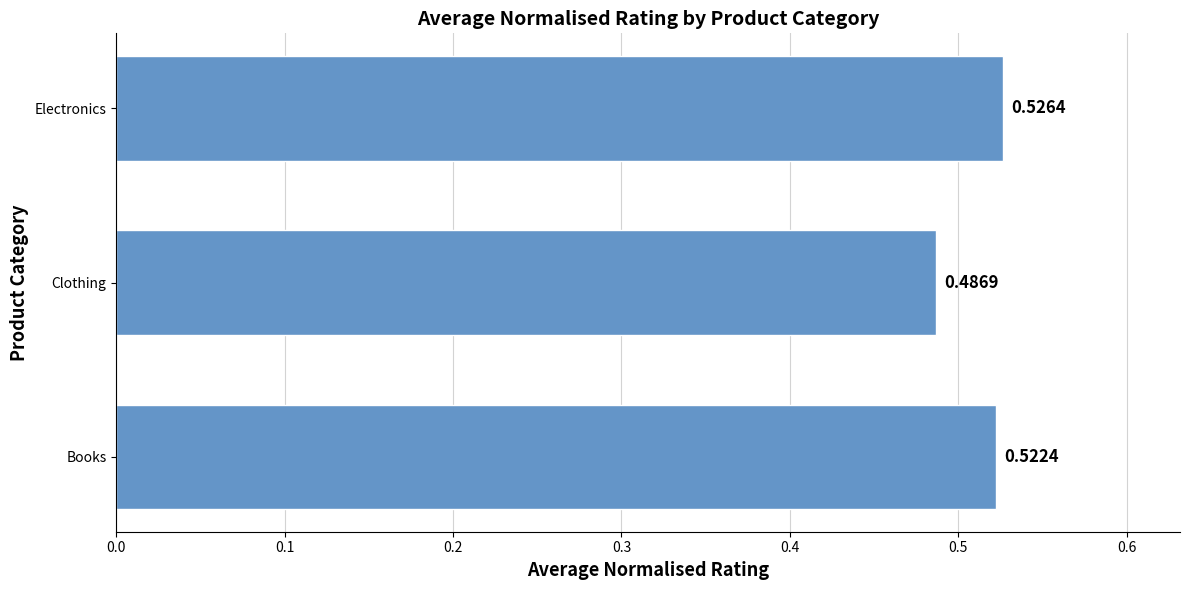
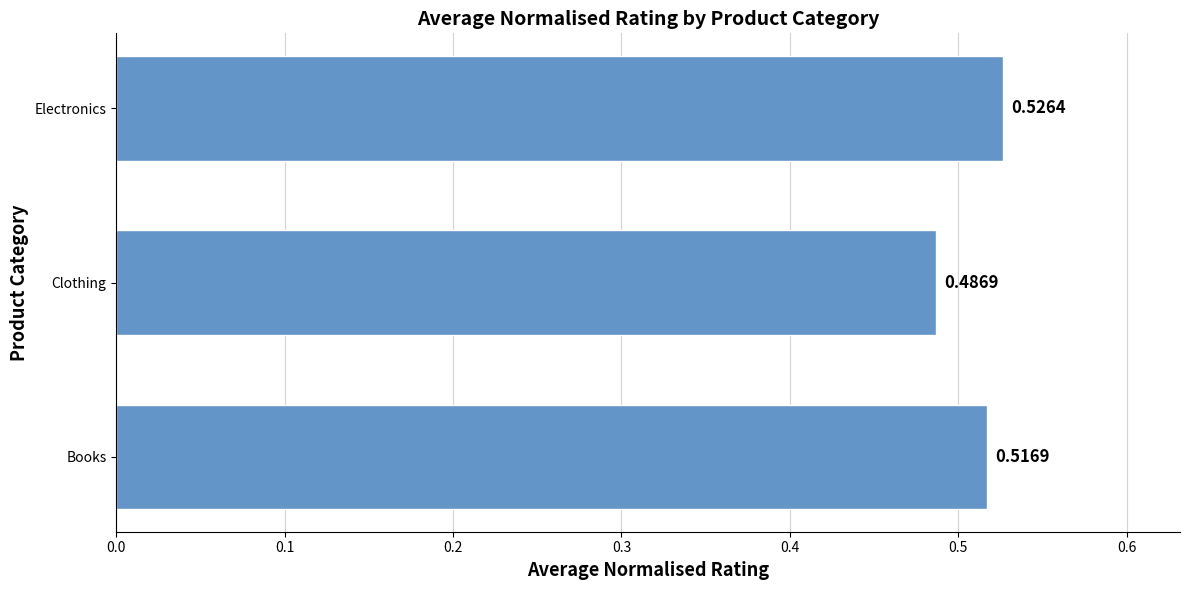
  {
    "Electronics": 0.5264,
    "Clothing": 0.4869,
-   "Books": 0.5224
+   "Books": 0.5169
  }
